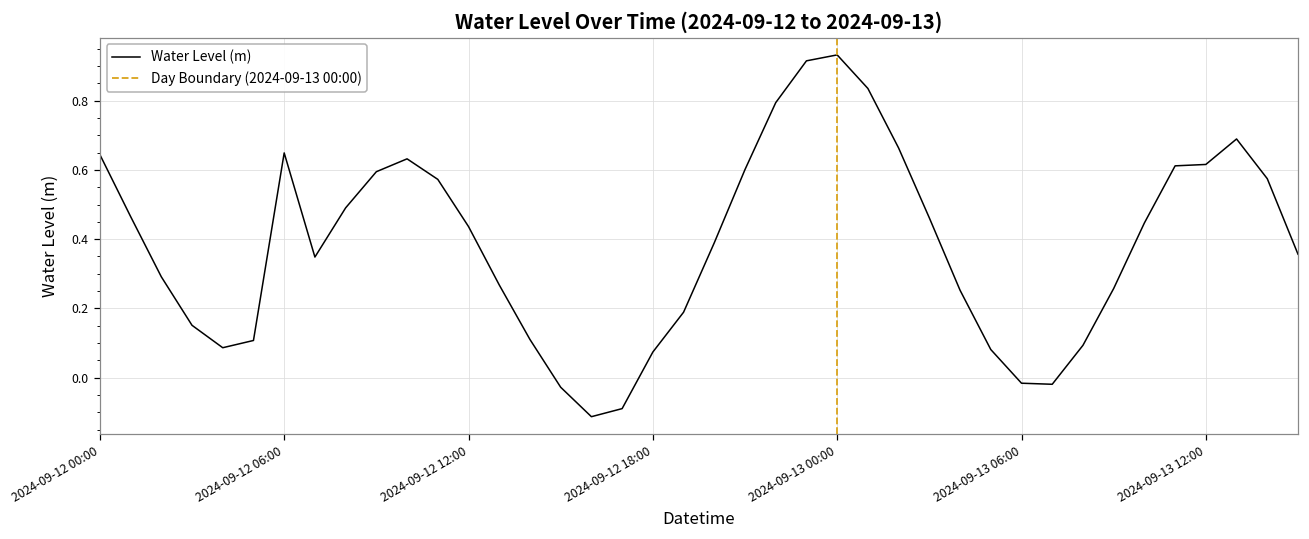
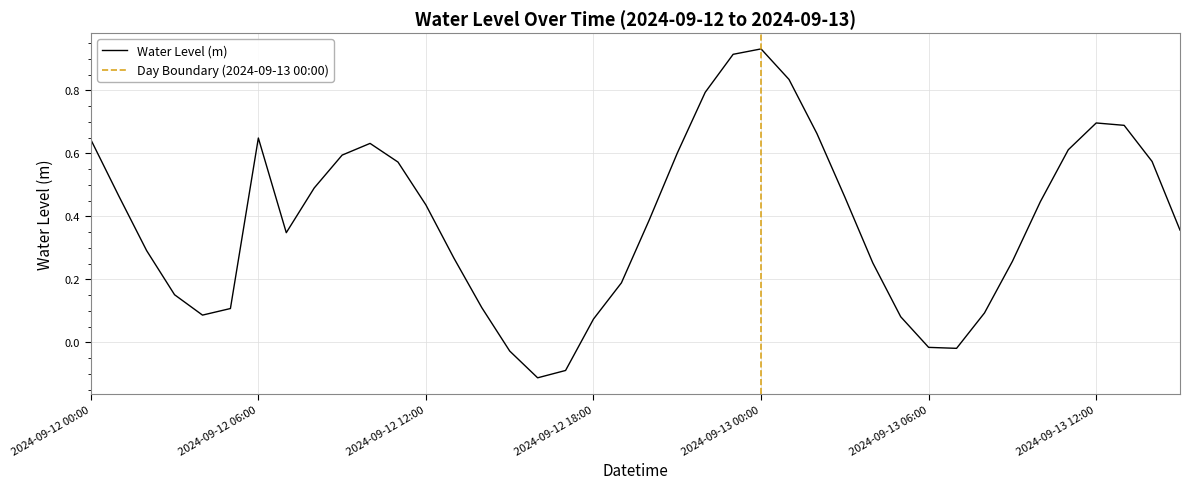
  {
    "2024-09-12 00:00": 0.64,
    "2024-09-12 06:00": 0.65,
    "2024-09-12 12:00": 0.44,
    "2024-09-12 18:00": 0.07,
    "2024-09-13 00:00": 0.93,
    "2024-09-13 06:00": -0.02,
-   "2024-09-13 12:00": 0.62
+   "2024-09-13 12:00": 0.70
  }
